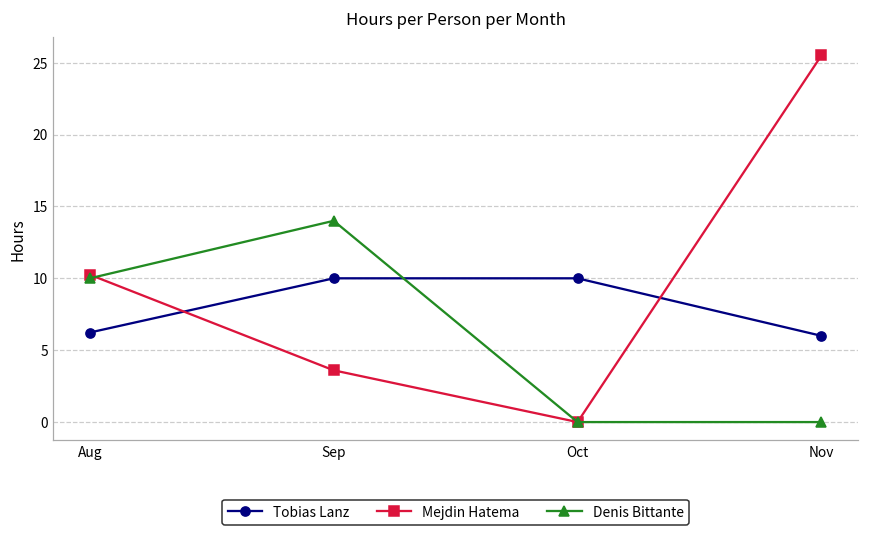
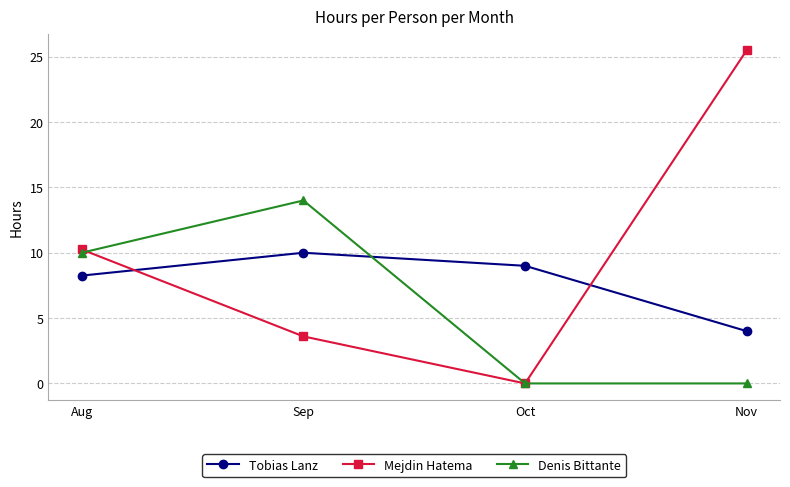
  {
    "Tobias Lanz": {
-     "Aug": 6.2,
+     "Aug": 8.3,
      "Sep": 10.0,
-     "Oct": 10,
-     "Nov": 6
+     "Oct": 9,
+     "Nov": 4
    },
    "Mejdin Hatema": {
      "Aug": 10.3,
      "Sep": 3.6,
      "Nov": 25.5
    },
    "Denis Bittante": {
      "Aug": 10.0,
      "Sep": 14.0,
      "Nov": 0.0
    }
  }
